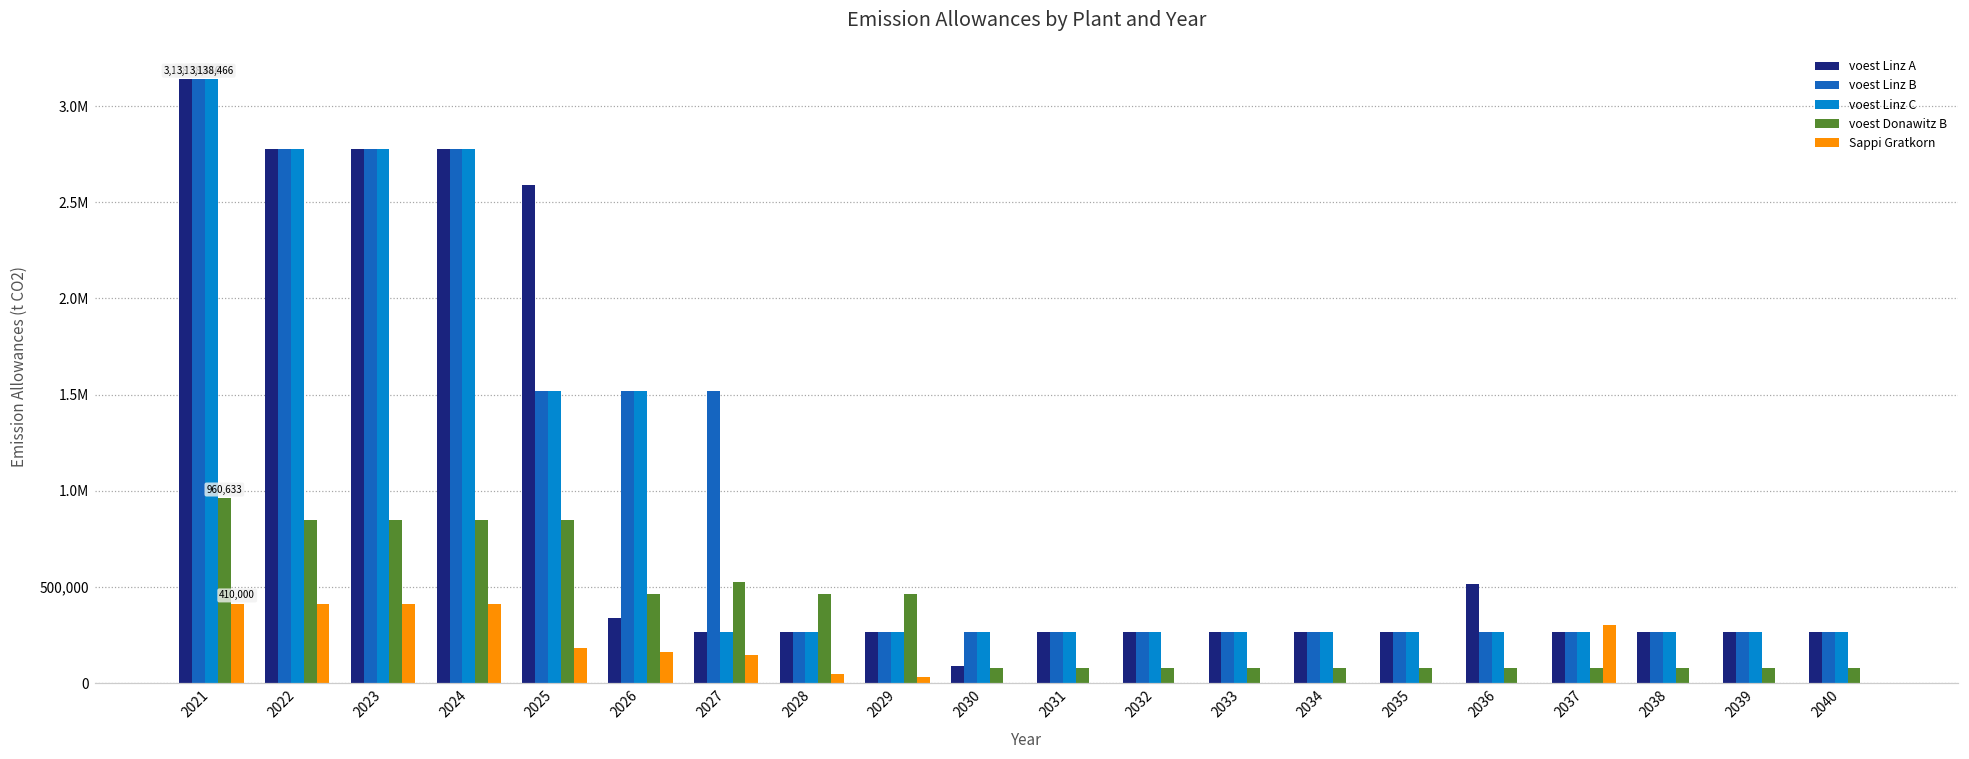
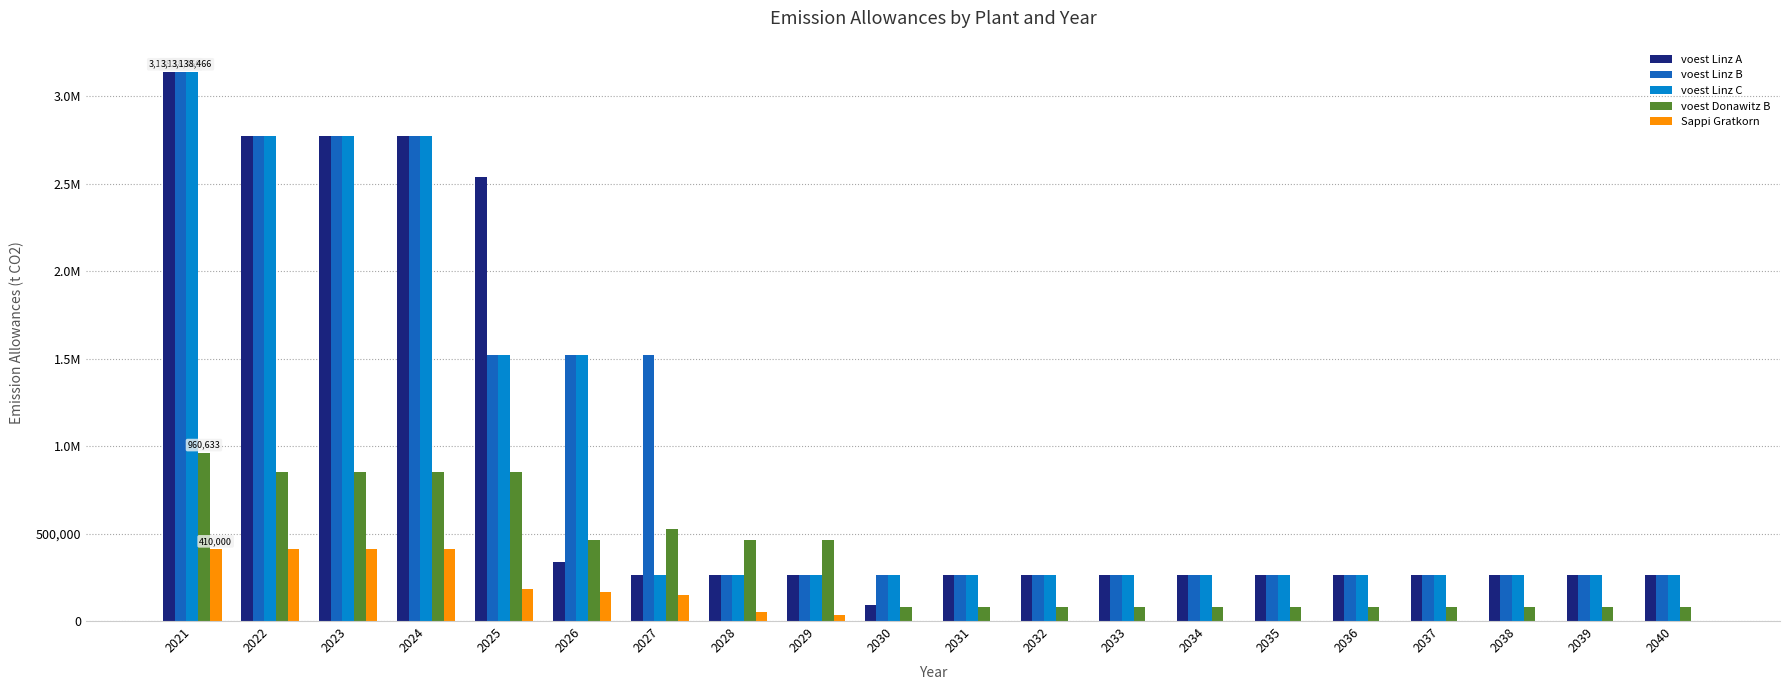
  {
    "voest Linz A": {
      "2022": "2,780,000",
      "2023": "2,780,000",
      "2024": "2,780,000",
-     "2025": "2,590,000",
+     "2025": "2,540,000",
      "2026": "340,000",
      "2027": "270,000",
      "2028": "270,000",
      "2029": "270,000",
      "2030": "90,000",
      "2031": "270,000",
      "2032": "270,000",
      "2033": "270,000",
      "2034": "270,000",
      "2035": "270,000",
-     "2036": "510,000",
+     "2036": "270,000",
      "2037": "270,000",
      "2038": "270,000",
      "2039": "270,000",
      "2040": "270,000"
    },
    "voest Donawitz B": {
      "2022": "850,000",
      "2023": "850,000",
      "2024": "850,000",
      "2025": "850,000",
      "2026": "470,000",
      "2027": "530,000",
      "2028": "470,000",
      "2029": "470,000",
      "2030": "80,000",
      "2031": "80,000",
      "2032": "80,000",
      "2033": "80,000",
      "2034": "80,000",
      "2035": "80,000",
      "2036": "80,000",
      "2037": "80,000",
      "2038": "80,000",
      "2039": "80,000",
      "2040": "80,000"
    },
    "Sappi Gratkorn": {
      "2022": "410,000",
      "2023": "410,000",
      "2024": "410,000",
      "2025": "180,000",
      "2026": "160,000",
      "2027": "150,000",
      "2028": "50,000",
      "2029": "30,000",
      "2030": "0",
      "2031": "0",
      "2032": "0",
      "2033": "0",
      "2034": "0",
      "2035": "0",
      "2036": "0",
-     "2037": "300,000",
+     "2037": "0",
      "2038": "0",
      "2039": "0",
      "2040": "0"
    }
  }
